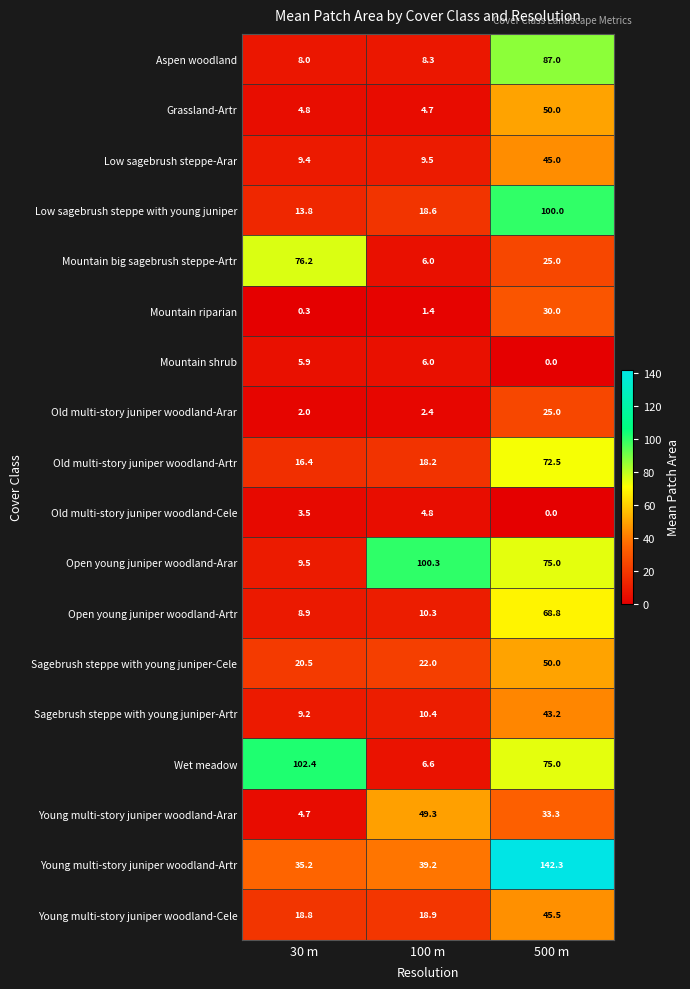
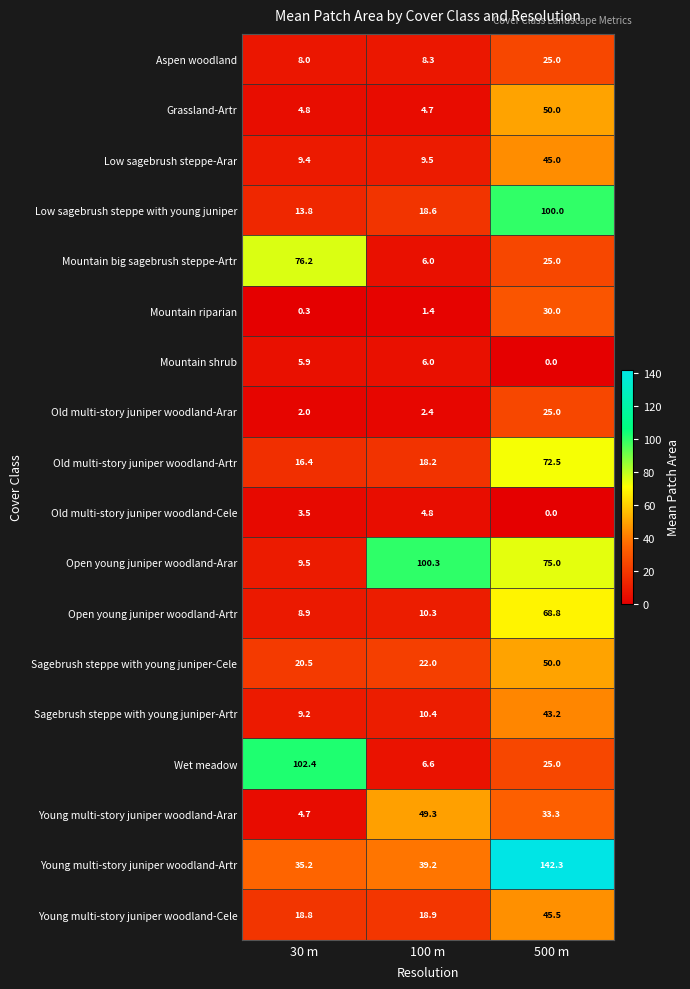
  {
    "Aspen woodland": {
      "30 m": 8.0,
      "100 m": 8.3,
-     "500 m": 87.0
+     "500 m": 25.0
    },
    "Grassland-Artr": {
      "30 m": 4.8,
      "100 m": 4.7,
      "500 m": 50.0
    },
    "Low sagebrush steppe-Arar": {
      "30 m": 9.4,
      "100 m": 9.5,
      "500 m": 45.0
    },
    "Low sagebrush steppe with young juniper": {
      "30 m": 13.8,
      "100 m": 18.6,
      "500 m": 100.0
    },
    "Mountain big sagebrush steppe-Artr": {
      "30 m": 76.2,
      "100 m": 6.0,
      "500 m": 25.0
    },
    "Mountain riparian": {
      "30 m": 0.3,
      "100 m": 1.4,
      "500 m": 30.0
    },
    "Mountain shrub": {
      "30 m": 5.9,
      "100 m": 6.0,
      "500 m": 0.0
    },
    "Old multi-story juniper woodland-Arar": {
      "30 m": 2.0,
      "100 m": 2.4,
      "500 m": 25.0
    },
    "Old multi-story juniper woodland-Artr": {
      "30 m": 16.4,
      "100 m": 18.2,
      "500 m": 72.5
    },
    "Old multi-story juniper woodland-Cele": {
      "30 m": 3.5,
      "100 m": 4.8,
      "500 m": 0.0
    },
    "Open young juniper woodland-Arar": {
      "30 m": 9.5,
      "100 m": 100.3,
      "500 m": 75.0
    },
    "Open young juniper woodland-Artr": {
      "30 m": 8.9,
      "100 m": 10.3,
      "500 m": 68.8
    },
    "Sagebrush steppe with young juniper-Cele": {
      "30 m": 20.5,
      "100 m": 22.0,
      "500 m": 50.0
    },
    "Sagebrush steppe with young juniper-Artr": {
      "30 m": 9.2,
      "100 m": 10.4,
      "500 m": 43.2
    },
    "Wet meadow": {
      "30 m": 102.4,
      "100 m": 6.6,
-     "500 m": 75.0
+     "500 m": 25.0
    },
    "Young multi-story juniper woodland-Arar": {
      "30 m": 4.7,
      "100 m": 49.3,
      "500 m": 33.3
    },
    "Young multi-story juniper woodland-Artr": {
      "30 m": 35.2,
      "100 m": 39.2,
      "500 m": 142.3
    },
    "Young multi-story juniper woodland-Cele": {
      "30 m": 18.8,
      "100 m": 18.9,
      "500 m": 45.5
    }
  }
